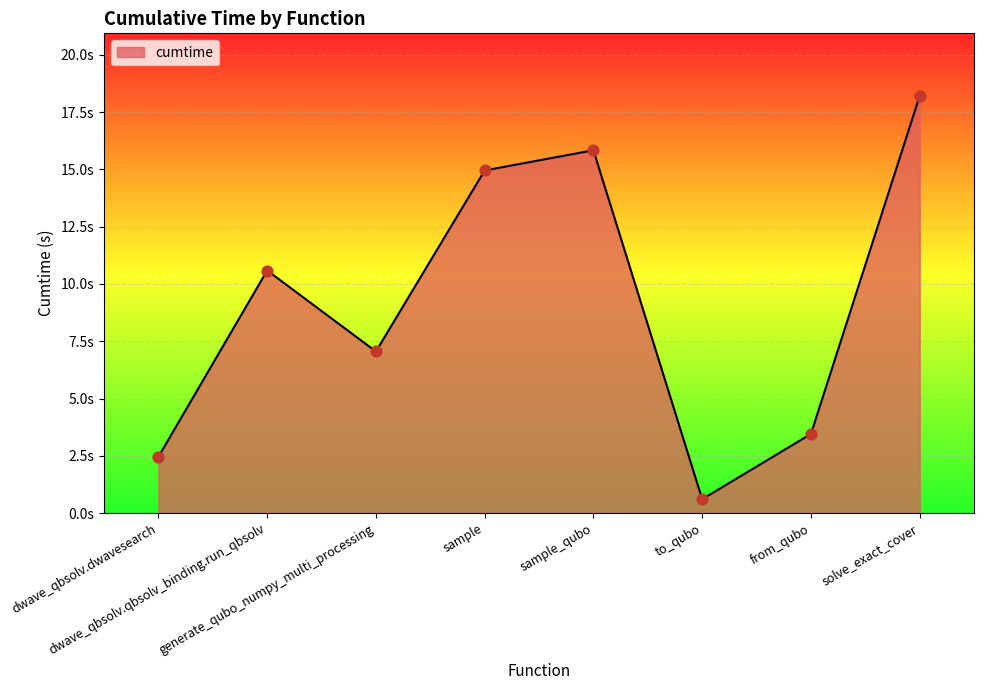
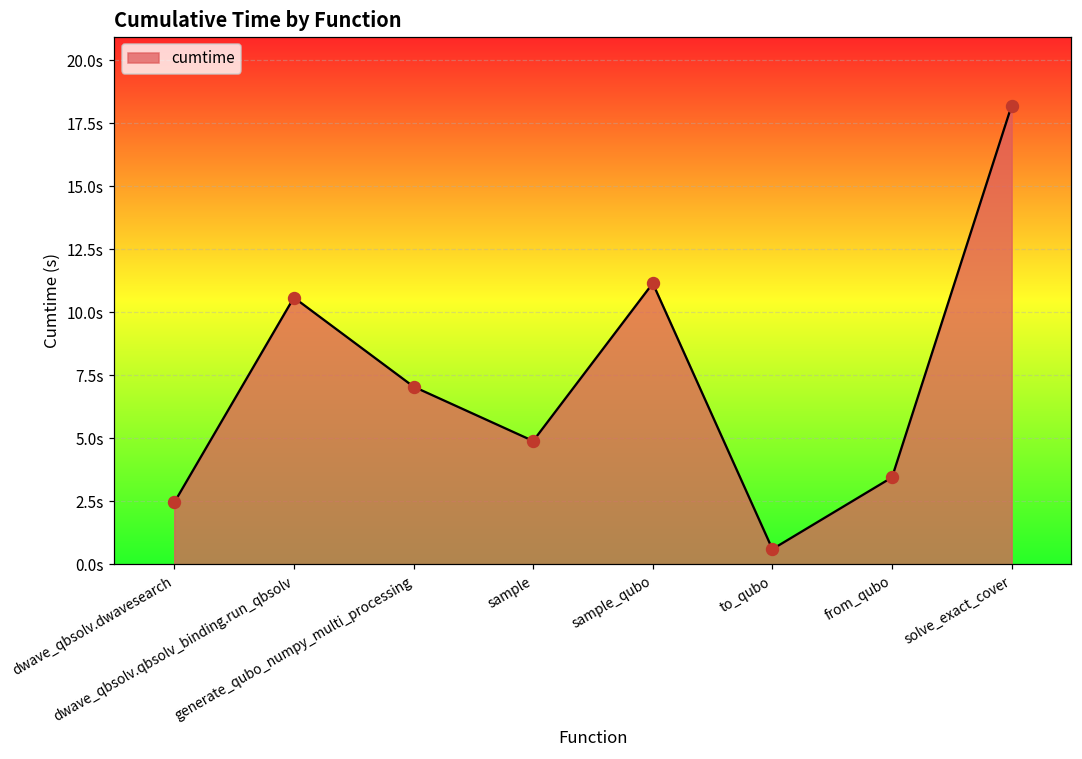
  {
    "dwave_qbsolv.dwavesearch": "2.5s",
    "dwave_qbsolv.qbsolv_binding.run_qbsolv": "10.6s",
    "generate_qubo_numpy_multi_processing": "7.1s",
-   "sample": "15.0s",
-   "sample_qubo": "15.8s",
+   "sample": "4.9s",
+   "sample_qubo": "11.2s",
    "to_qubo": "0.6s",
    "from_qubo": "3.5s",
    "solve_exact_cover": "18.2s"
  }
